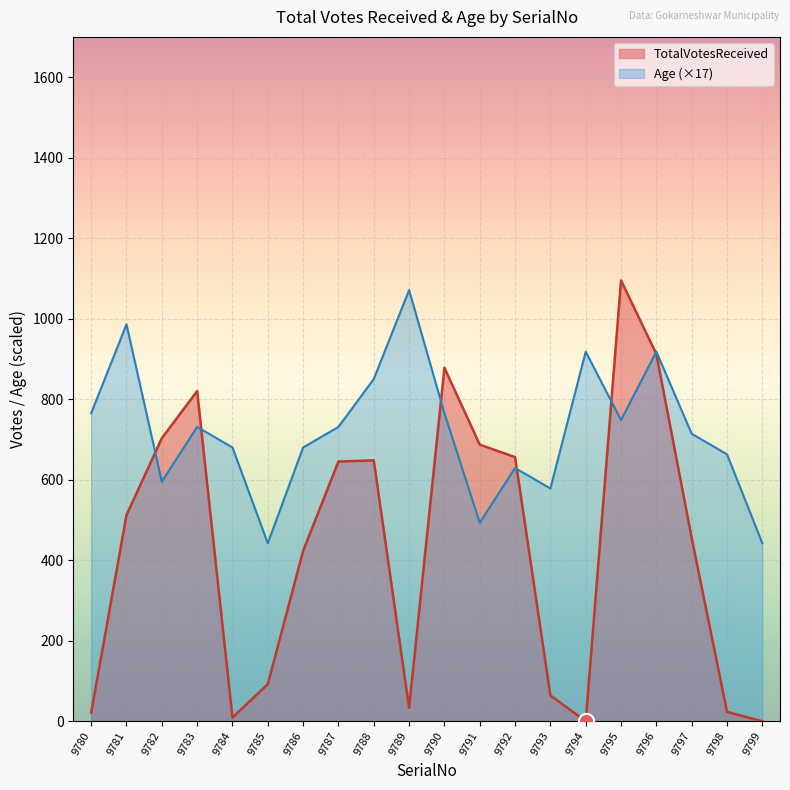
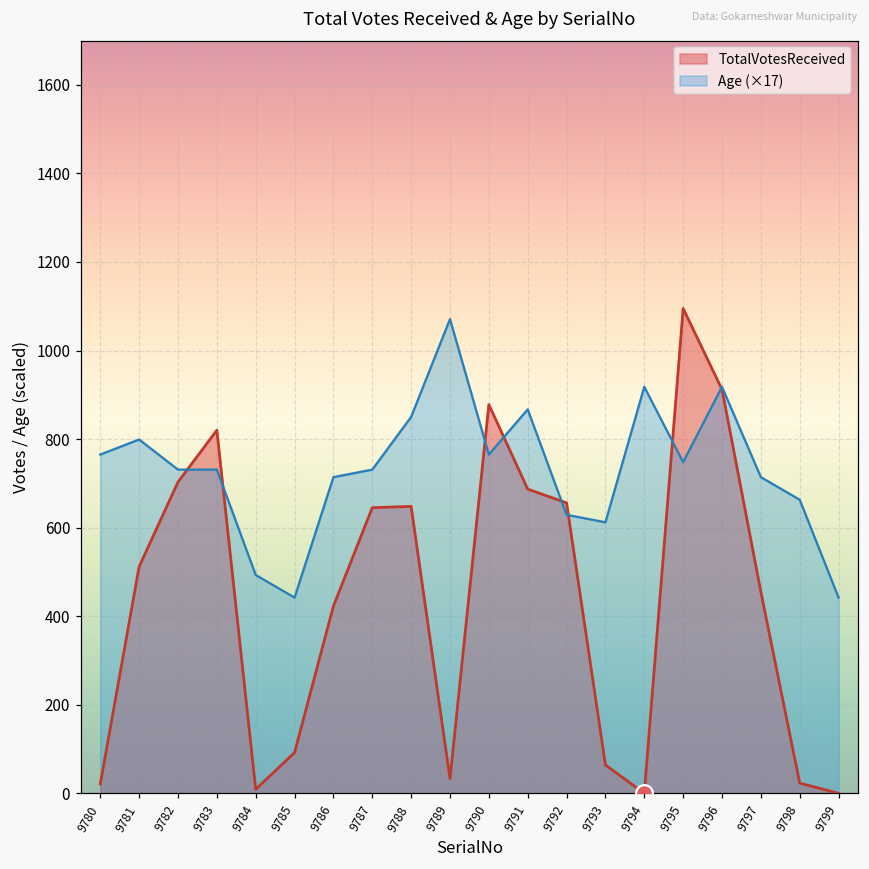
  {
    "Age (×17)": {
      "9780": 770,
-     "9781": 990,
-     "9782": 600,
+     "9781": 800,
+     "9782": 730,
      "9783": 730,
-     "9784": 680,
+     "9784": 490,
      "9785": 440,
-     "9786": 680,
+     "9786": 710,
      "9787": 730,
      "9788": 850,
      "9789": 1070,
      "9790": 770,
-     "9791": 490,
+     "9791": 870,
      "9792": 630,
-     "9793": 580,
+     "9793": 610,
      "9794": 920,
      "9795": 750,
      "9797": 710,
      "9798": 660,
      "9799": 440
    }
  }
